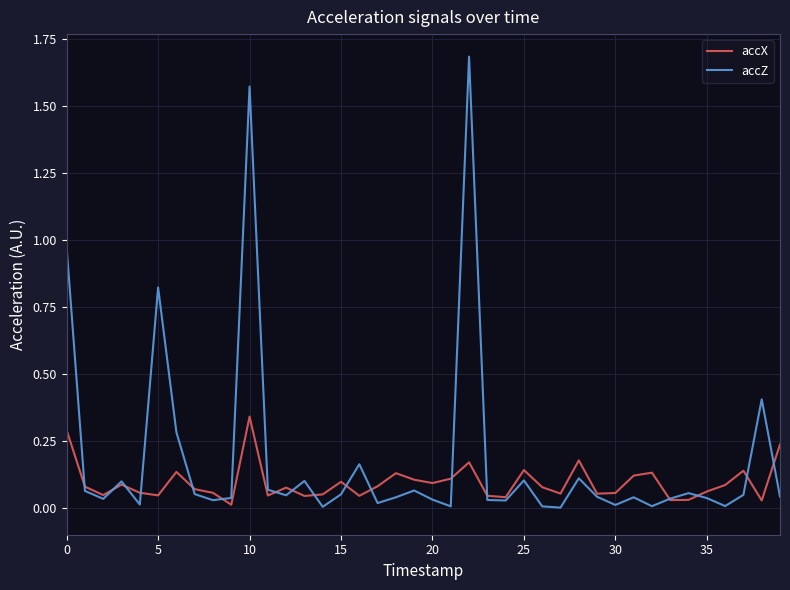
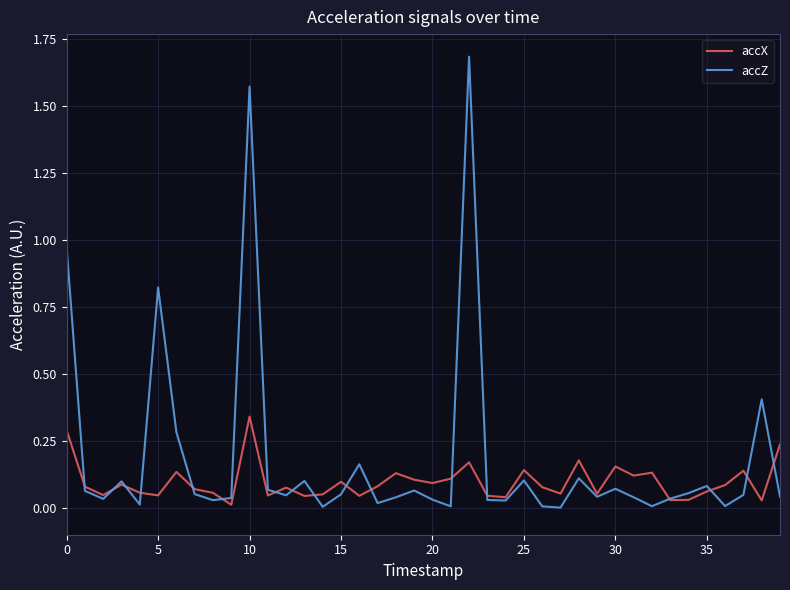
  {
    "accX": {
      "0": 0.29,
      "5": 0.05,
      "10": 0.34,
      "15": 0.10,
      "20": 0.09,
      "25": 0.14,
-     "30": 0.06,
+     "30": 0.15,
      "35": 0.06
    },
    "accZ": {
      "0": 0.97,
      "5": 0.82,
      "10": 1.57,
      "15": 0.05,
      "20": 0.03,
      "25": 0.10,
-     "30": 0.01,
-     "35": 0.04
+     "30": 0.07,
+     "35": 0.08
    }
  }
